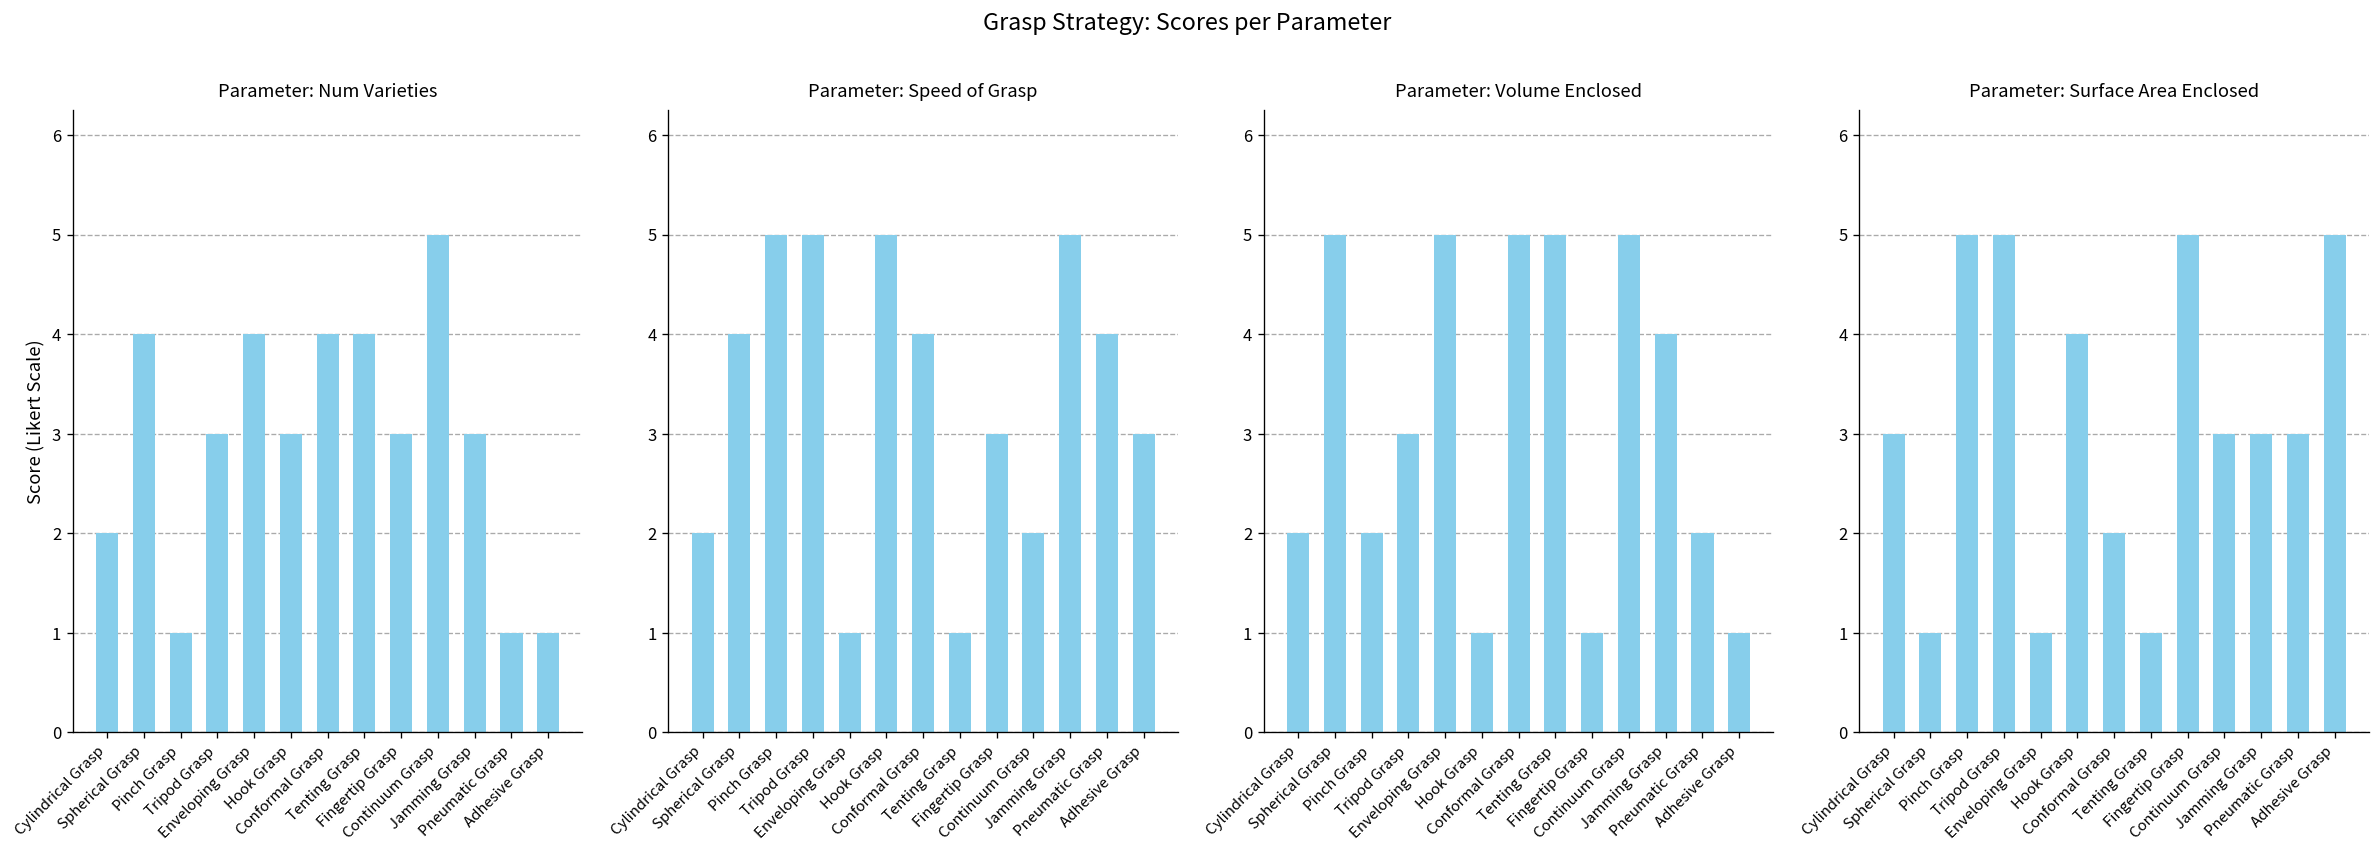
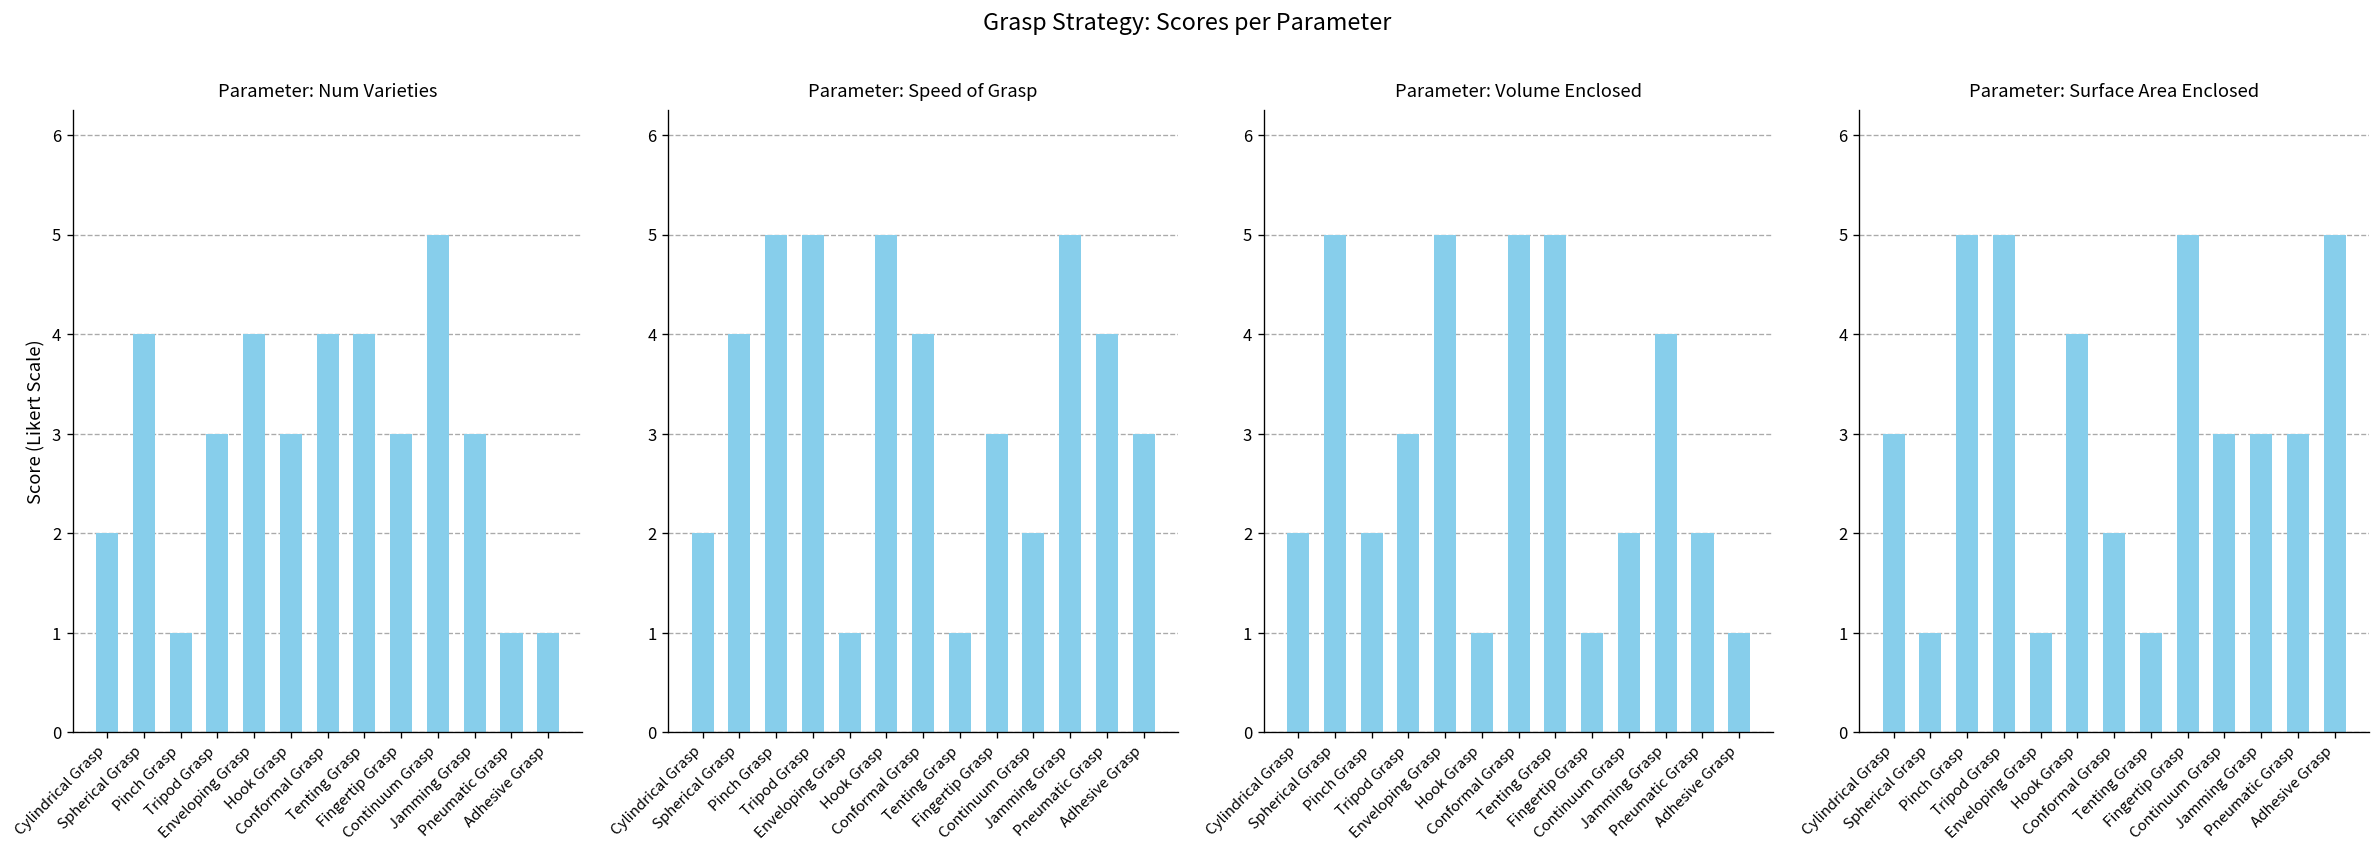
  {
    "Parameter: Num Varieties": {
      "Cylindrical Grasp": 2.0,
      "Spherical Grasp": 4.0,
      "Pinch Grasp": 1.0,
      "Tripod Grasp": 3.0,
      "Enveloping Grasp": 4.0,
      "Hook Grasp": 3.0,
      "Conformal Grasp": 4.0,
      "Tenting Grasp": 4.0,
      "Fingertip Grasp": 3.0,
      "Continuum Grasp": 5.0,
      "Jamming Grasp": 3.0,
      "Pneumatic Grasp": 1.0,
      "Adhesive Grasp": 1.0
    },
    "Parameter: Speed of Grasp": {
      "Cylindrical Grasp": 2.0,
      "Spherical Grasp": 4.0,
      "Pinch Grasp": 5.0,
      "Tripod Grasp": 5.0,
      "Enveloping Grasp": 1.0,
      "Hook Grasp": 5.0,
      "Conformal Grasp": 4.0,
      "Tenting Grasp": 1.0,
      "Fingertip Grasp": 3.0,
      "Continuum Grasp": 2.0,
      "Jamming Grasp": 5.0,
      "Pneumatic Grasp": 4.0,
      "Adhesive Grasp": 3.0
    },
    "Parameter: Volume Enclosed": {
      "Cylindrical Grasp": 2,
      "Spherical Grasp": 5,
      "Pinch Grasp": 2,
      "Tripod Grasp": 3,
      "Enveloping Grasp": 5,
      "Hook Grasp": 1,
      "Conformal Grasp": 5,
      "Tenting Grasp": 5,
      "Fingertip Grasp": 1,
-     "Continuum Grasp": 5,
+     "Continuum Grasp": 2,
      "Jamming Grasp": 4,
      "Pneumatic Grasp": 2,
      "Adhesive Grasp": 1
    },
    "Parameter: Surface Area Enclosed": {
      "Cylindrical Grasp": 3.0,
      "Spherical Grasp": 1.0,
      "Pinch Grasp": 5.0,
      "Tripod Grasp": 5.0,
      "Enveloping Grasp": 1.0,
      "Hook Grasp": 4.0,
      "Conformal Grasp": 2.0,
      "Tenting Grasp": 1.0,
      "Fingertip Grasp": 5.0,
      "Continuum Grasp": 3.0,
      "Jamming Grasp": 3.0,
      "Pneumatic Grasp": 3.0,
      "Adhesive Grasp": 5.0
    }
  }
